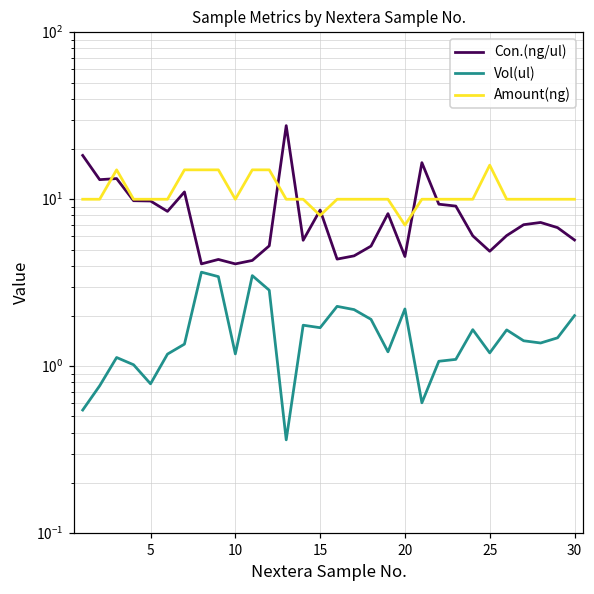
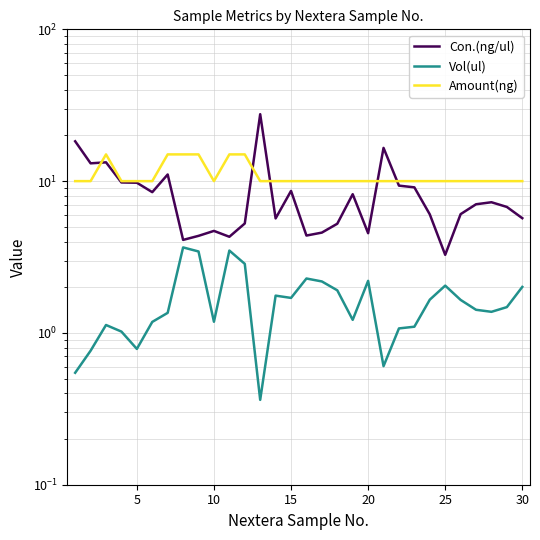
  {
    "Con.(ng/ul)": {
-     "10": 4.1,
+     "10": 4.7,
      "15": 9,
      "20": 4.5,
-     "25": 4.9,
+     "25": 3.3,
      "30": 5.7
    },
    "Vol(ul)": {
      "5": 0.8,
      "10": 1.2,
      "15": 1.7,
      "20": 2.2,
-     "25": 1.2,
+     "25": 2.0,
      "30": 2.0
    },
    "Amount(ng)": {
      "10": 10,
-     "15": 8,
-     "20": 7,
-     "25": 16,
+     "15": 10,
+     "20": 10,
+     "25": 10,
      "30": 10
    }
  }
